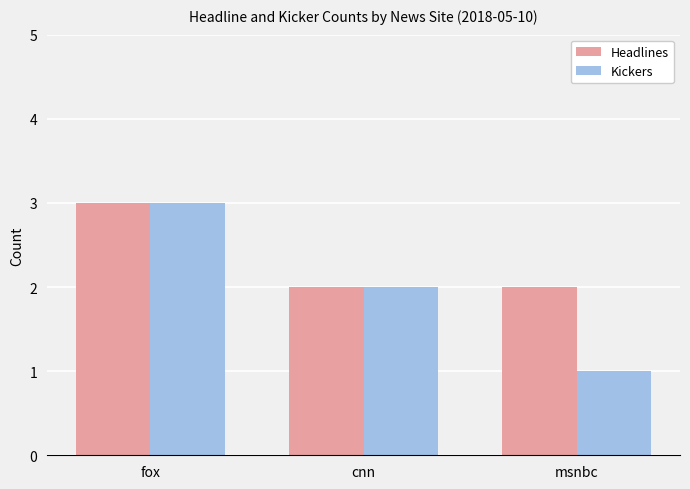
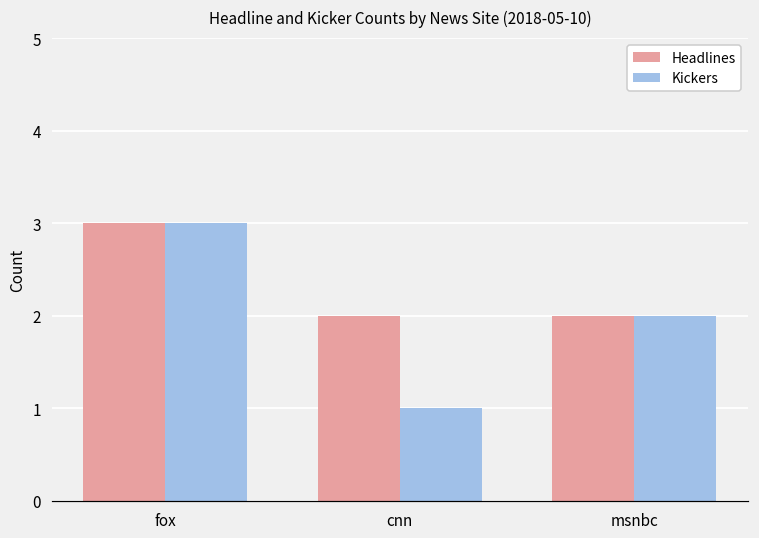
  {
    "Headlines": {
      "fox": 3,
      "cnn": 2,
      "msnbc": 2
    },
    "Kickers": {
      "fox": 3,
-     "cnn": 2,
-     "msnbc": 1
+     "cnn": 1,
+     "msnbc": 2
    }
  }
